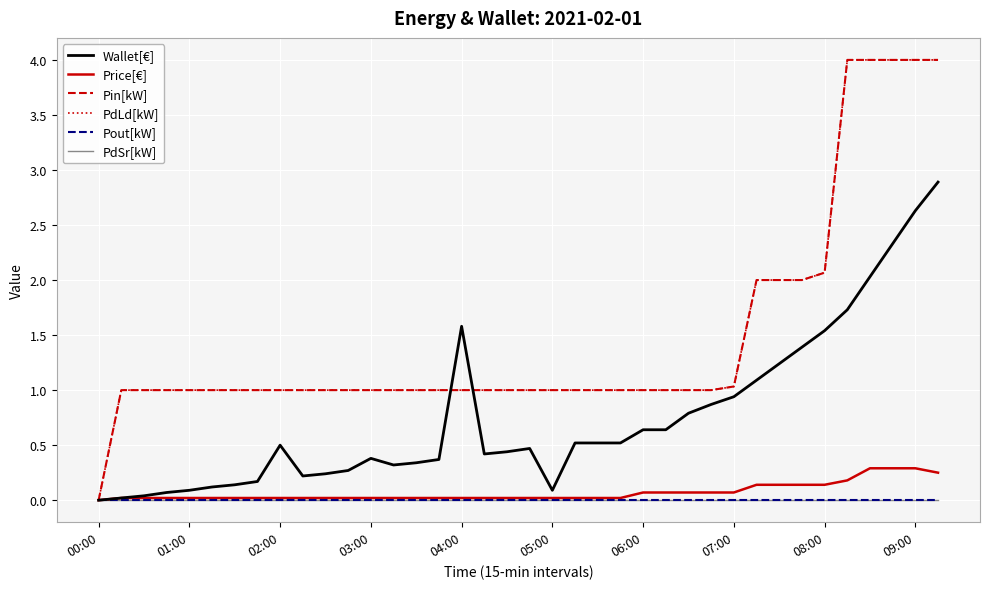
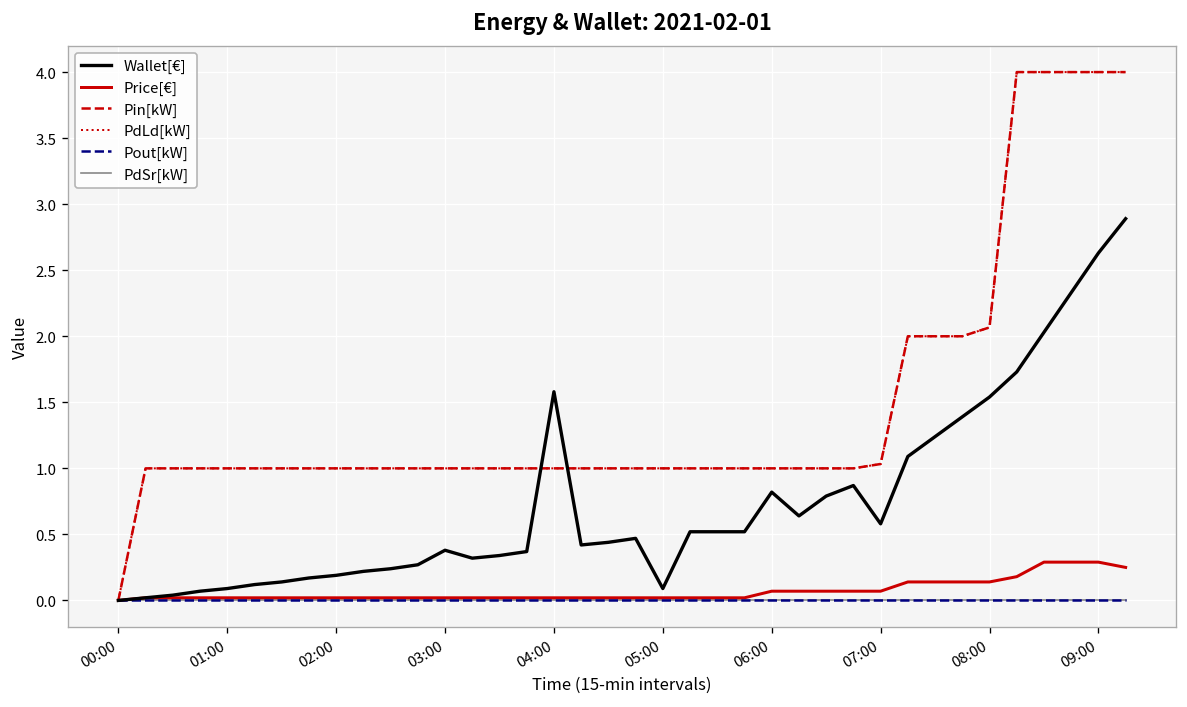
  {
    "Wallet[€]": {
      "01:00": 0.09,
-     "02:00": 0.50,
+     "02:00": 0.19,
      "03:00": 0.38,
      "04:00": 1.58,
      "05:00": 0.09,
-     "06:00": 0.64,
-     "07:00": 0.94,
+     "06:00": 0.82,
+     "07:00": 0.58,
      "08:00": 1.54,
      "09:00": 2.63
    },
    "PdSr[kW]": {
      "06:00": 0.00,
      "07:00": 0.00,
      "08:00": 0.00,
      "09:00": 0.00
    }
  }
